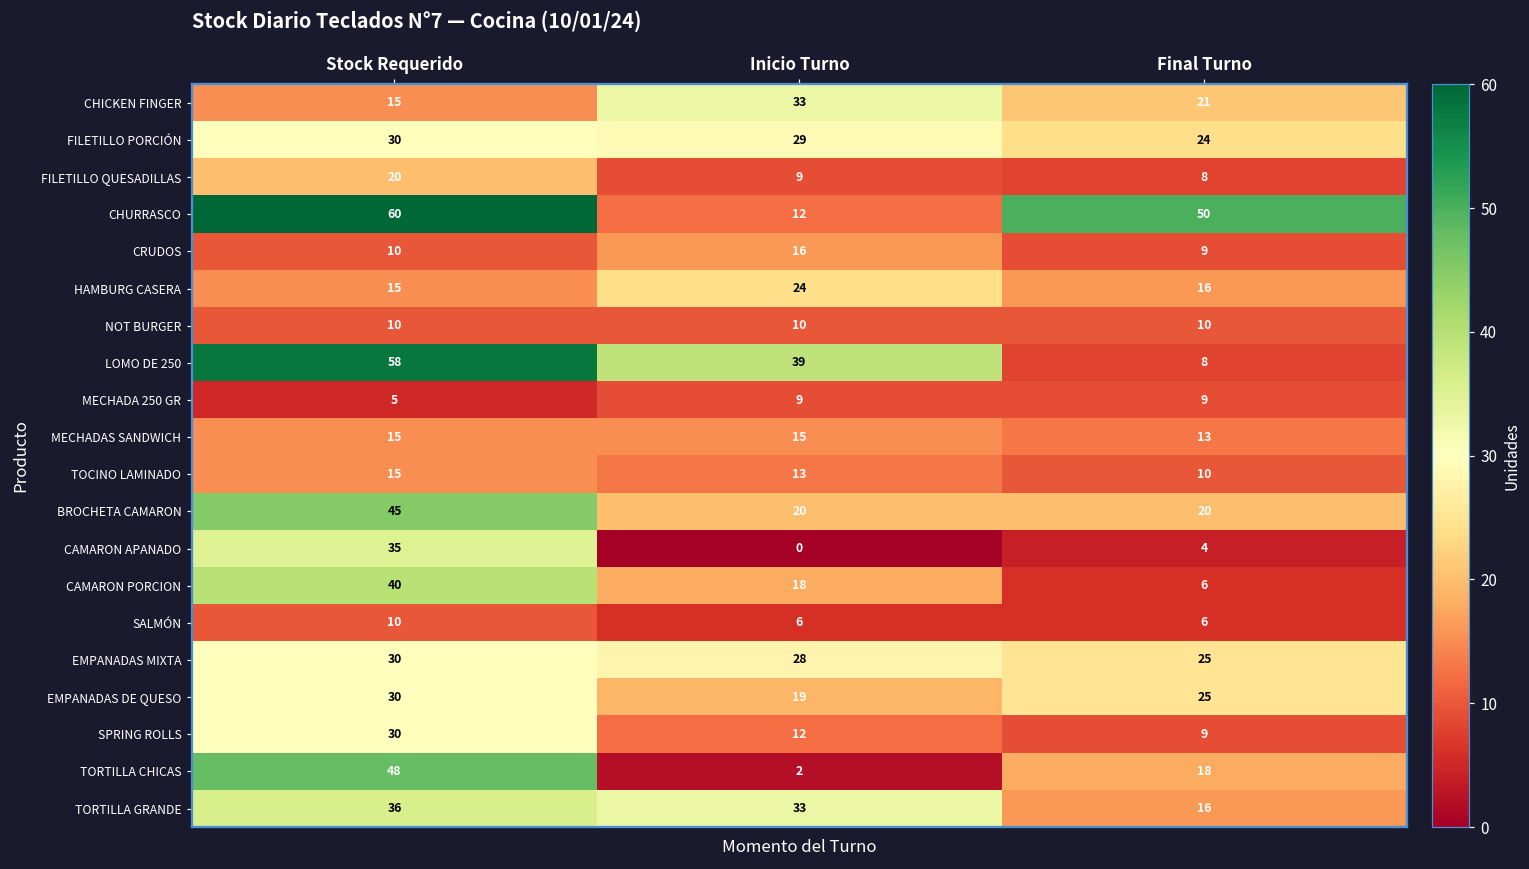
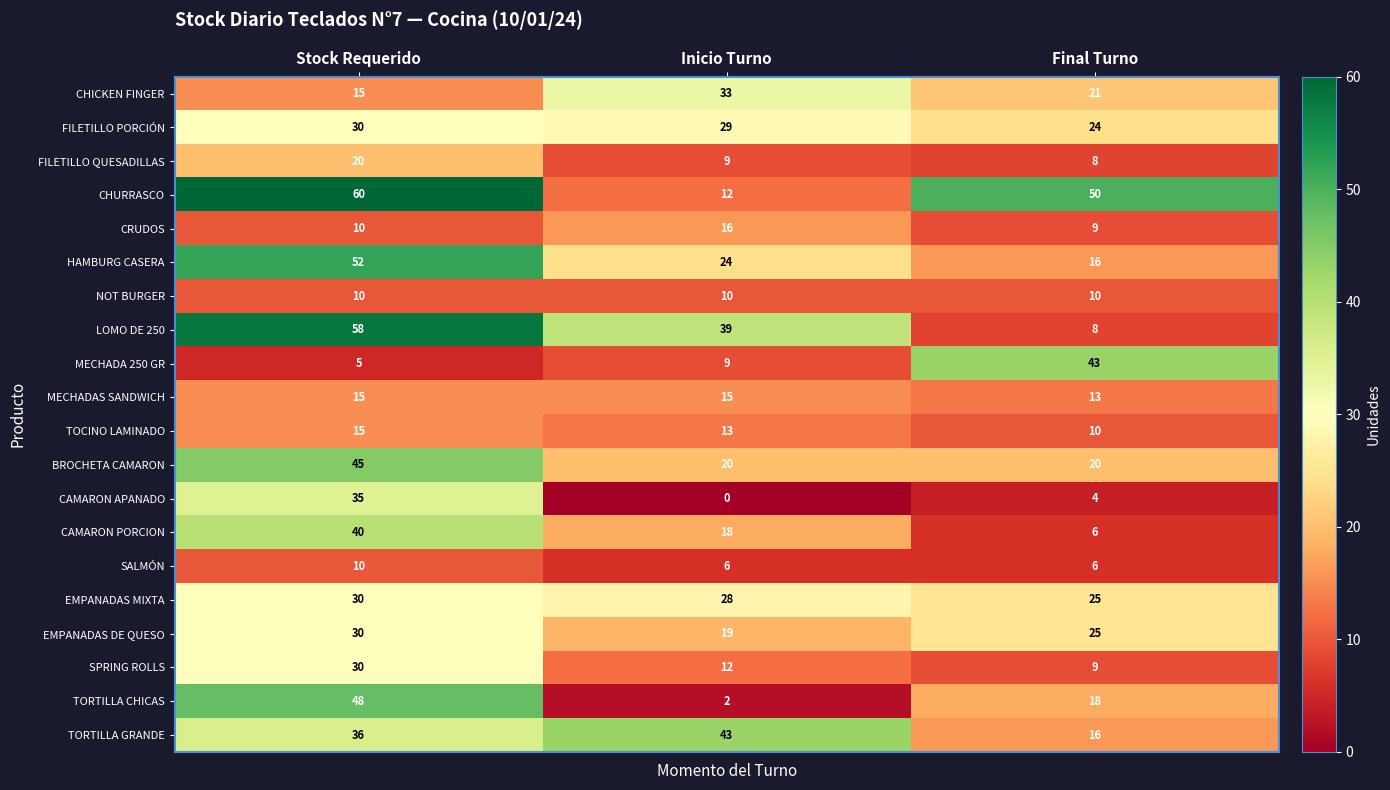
  {
    "CHICKEN FINGER": {
      "Stock Requerido": 15,
      "Inicio Turno": 33,
      "Final Turno": 21
    },
    "FILETILLO PORCIÓN": {
      "Stock Requerido": 30,
      "Inicio Turno": 29,
      "Final Turno": 24
    },
    "FILETILLO QUESADILLAS": {
      "Stock Requerido": 20,
      "Inicio Turno": 9,
      "Final Turno": 8
    },
    "CHURRASCO": {
      "Stock Requerido": 60,
      "Inicio Turno": 12,
      "Final Turno": 50
    },
    "CRUDOS": {
      "Stock Requerido": 10,
      "Inicio Turno": 16,
      "Final Turno": 9
    },
    "HAMBURG CASERA": {
-     "Stock Requerido": 15,
+     "Stock Requerido": 52,
      "Inicio Turno": 24,
      "Final Turno": 16
    },
    "NOT BURGER": {
      "Stock Requerido": 10,
      "Inicio Turno": 10,
      "Final Turno": 10
    },
    "LOMO DE 250": {
      "Stock Requerido": 58,
      "Inicio Turno": 39,
      "Final Turno": 8
    },
    "MECHADA 250 GR": {
      "Stock Requerido": 5,
      "Inicio Turno": 9,
-     "Final Turno": 9
+     "Final Turno": 43
    },
    "MECHADAS SANDWICH": {
      "Stock Requerido": 15,
      "Inicio Turno": 15,
      "Final Turno": 13
    },
    "TOCINO LAMINADO": {
      "Stock Requerido": 15,
      "Inicio Turno": 13,
      "Final Turno": 10
    },
    "BROCHETA CAMARON": {
      "Stock Requerido": 45,
      "Inicio Turno": 20,
      "Final Turno": 20
    },
    "CAMARON APANADO": {
      "Stock Requerido": 35,
      "Inicio Turno": 0,
      "Final Turno": 4
    },
    "CAMARON PORCION": {
      "Stock Requerido": 40,
      "Inicio Turno": 18,
      "Final Turno": 6
    },
    "SALMÓN": {
      "Stock Requerido": 10,
      "Inicio Turno": 6,
      "Final Turno": 6
    },
    "EMPANADAS MIXTA": {
      "Stock Requerido": 30,
      "Inicio Turno": 28,
      "Final Turno": 25
    },
    "EMPANADAS DE QUESO": {
      "Stock Requerido": 30,
      "Inicio Turno": 19,
      "Final Turno": 25
    },
    "SPRING ROLLS": {
      "Stock Requerido": 30,
      "Inicio Turno": 12,
      "Final Turno": 9
    },
    "TORTILLA CHICAS": {
      "Stock Requerido": 48,
      "Inicio Turno": 2,
      "Final Turno": 18
    },
    "TORTILLA GRANDE": {
      "Stock Requerido": 36,
-     "Inicio Turno": 33,
+     "Inicio Turno": 43,
      "Final Turno": 16
    }
  }
